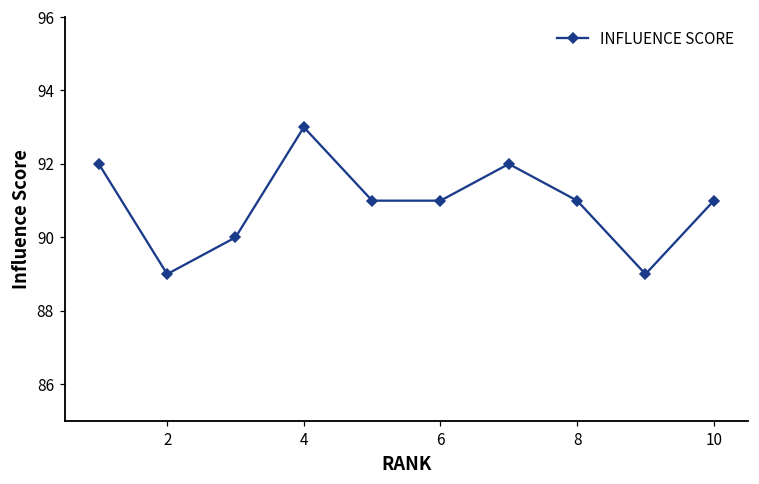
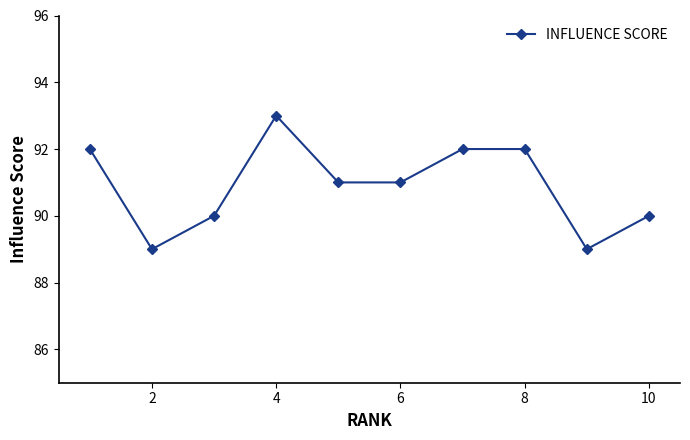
  {
    "2": 89,
    "4": 93,
    "6": 91,
-   "8": 91,
-   "10": 91
+   "8": 92,
+   "10": 90
  }
